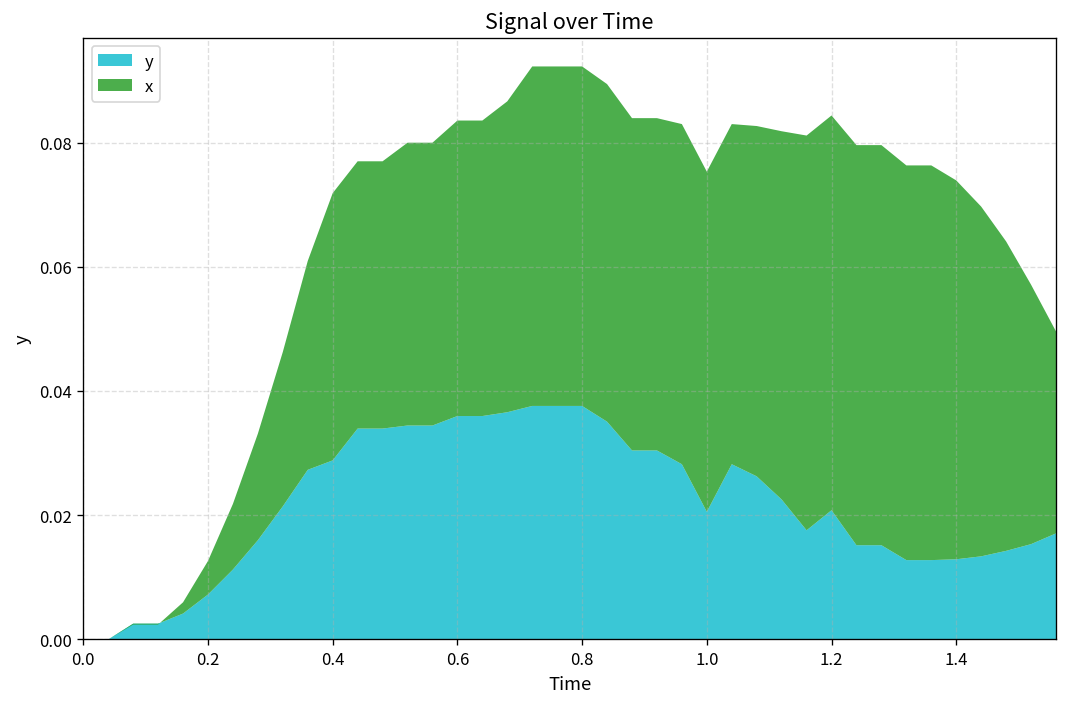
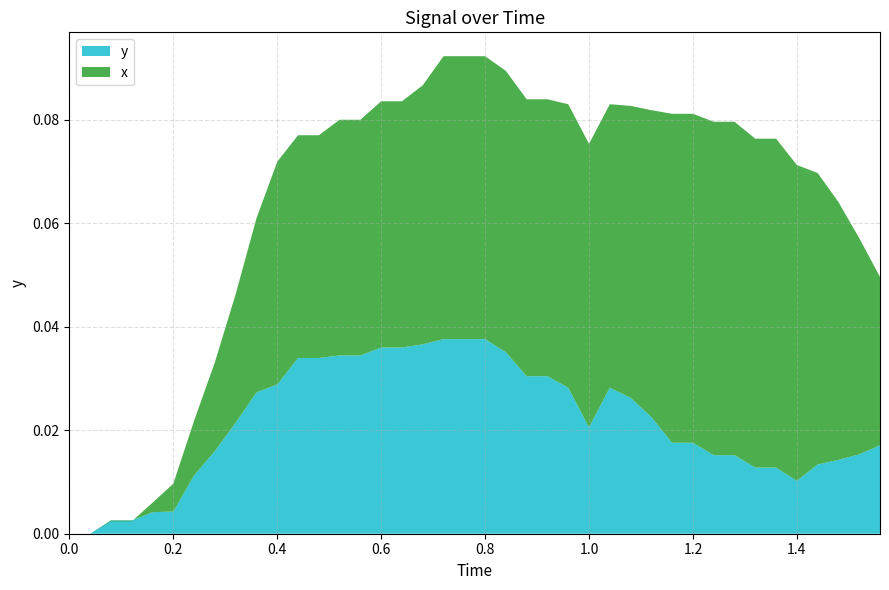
  {
    "y": {
-     "0.2": 0.007,
+     "0.2": 0.004,
      "0.4": 0.029,
      "0.6": 0.036,
      "0.8": 0.038,
      "1.0": 0.021,
-     "1.2": 0.021,
-     "1.4": 0.013
+     "1.2": 0.018,
+     "1.4": 0.010
    },
    "x": {
      "0.2": 0.005,
      "0.4": 0.043,
      "0.6": 0.048,
      "0.8": 0.055,
      "1.0": 0.055,
      "1.2": 0.064,
      "1.4": 0.061
    }
  }
